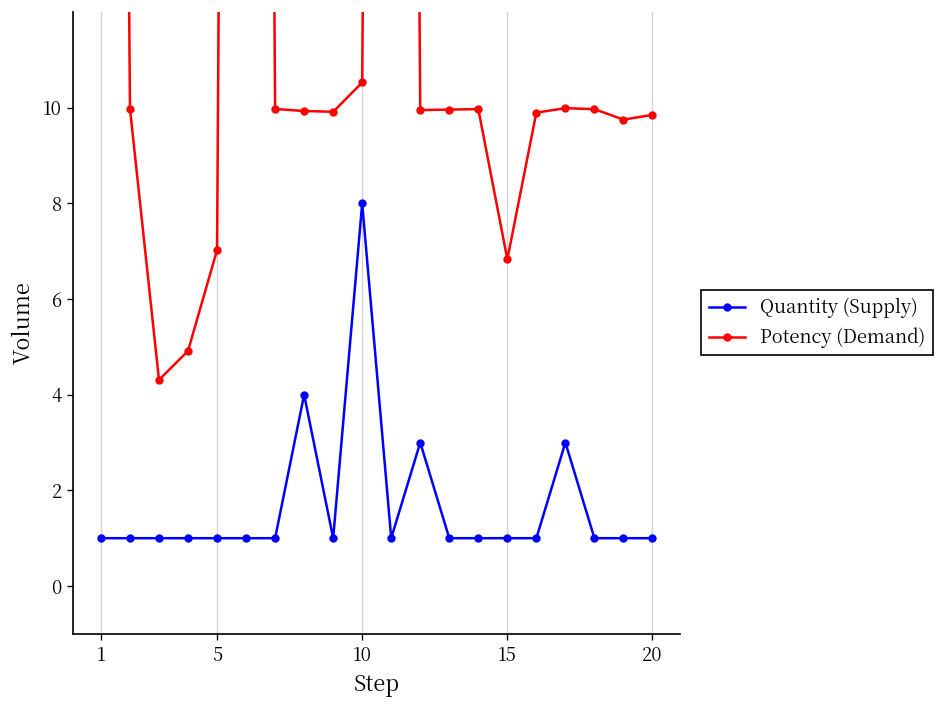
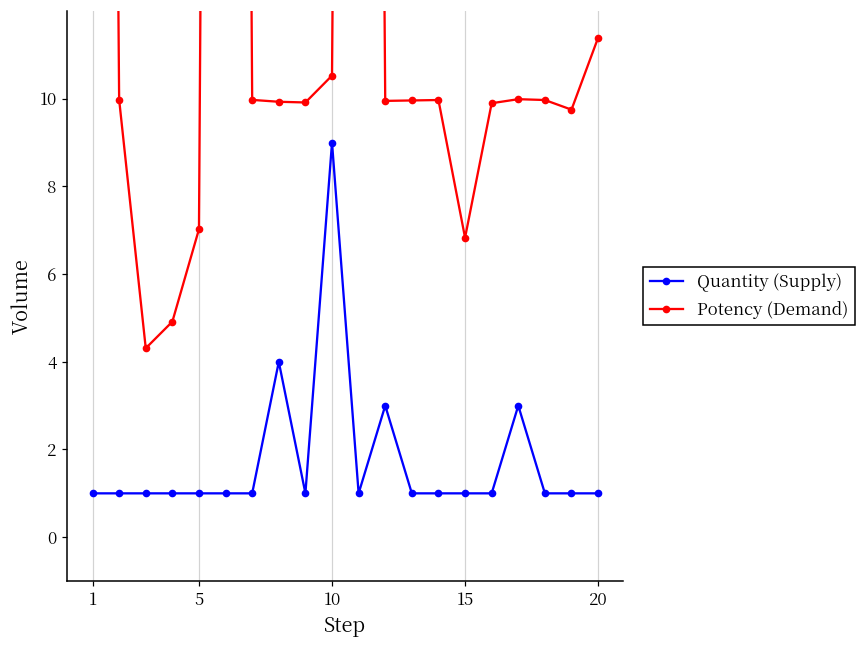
  {
    "Quantity (Supply)": {
      "1": 1,
      "5": 1,
-     "10": 8,
+     "10": 9,
      "15": 1,
      "20": 1
    },
    "Potency (Demand)": {
      "5": 7.0,
      "10": 10.5,
      "15": 6.8,
-     "20": 9.9
+     "20": 11.4
    }
  }
